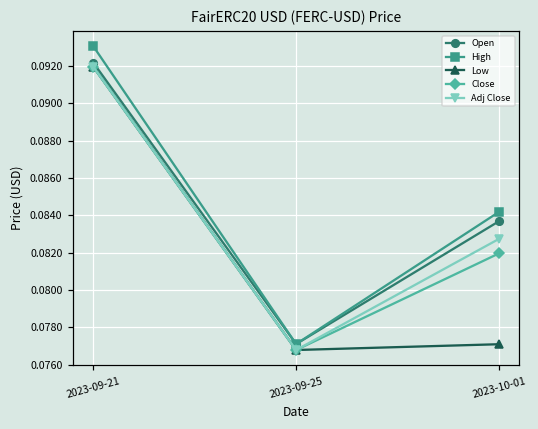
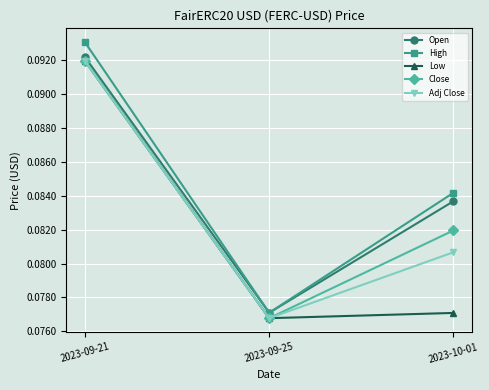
  {
    "Adj Close": {
-     "2023-10-01": 0.0827
+     "2023-10-01": 0.0807
    }
  }
